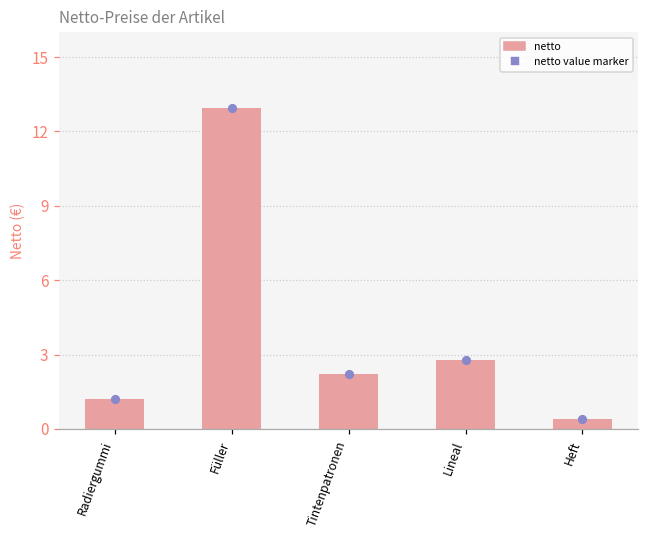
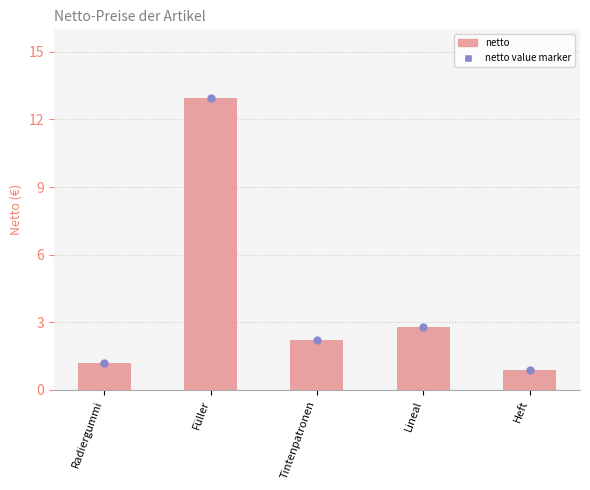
  {
    "Radiergummi": 1.2,
    "Füller": 13.0,
    "Tintenpatronen": 2.2,
    "Lineal": 2.8,
-   "Heft": 0.4
+   "Heft": 0.9
  }
